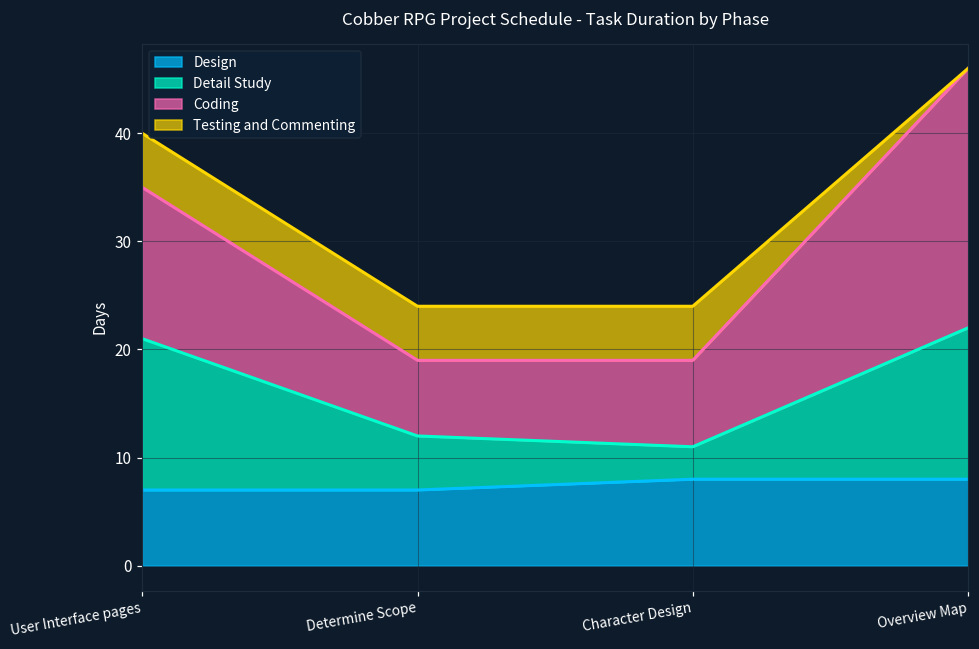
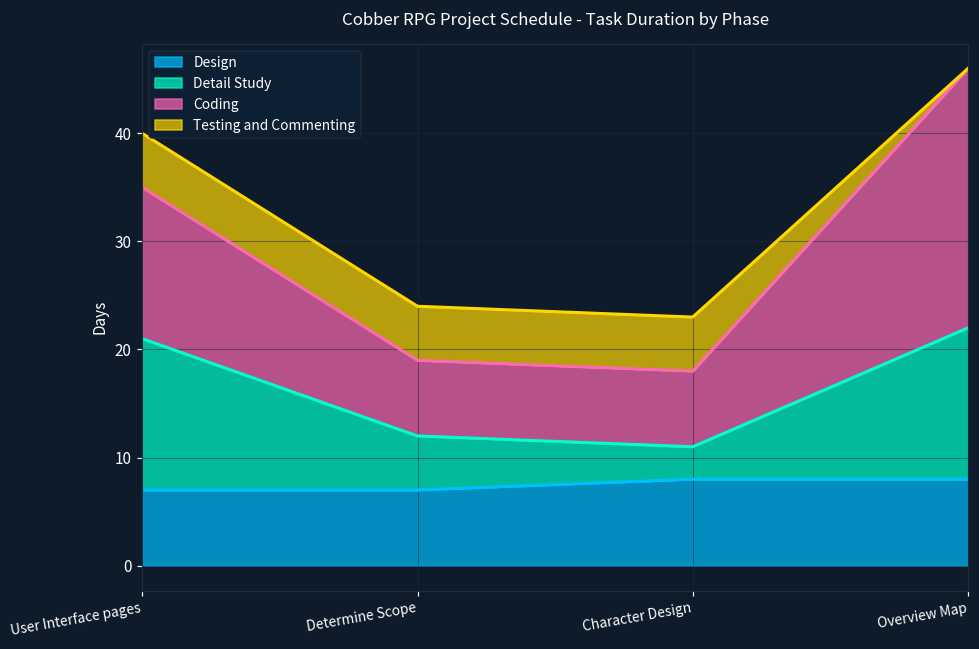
  {
    "Design": {
      "User Interface pages": 7,
      "Determine Scope": 7,
      "Character Design": 8,
      "Overview Map": 8
    },
    "Detail Study": {
      "User Interface pages": 14,
      "Determine Scope": 5,
      "Character Design": 3,
      "Overview Map": 14
    },
    "Coding": {
      "User Interface pages": 14,
      "Determine Scope": 7,
-     "Character Design": 8
+     "Character Design": 7
    },
    "Testing and Commenting": {
      "User Interface pages": 5,
      "Determine Scope": 5,
      "Character Design": 5
    }
  }
